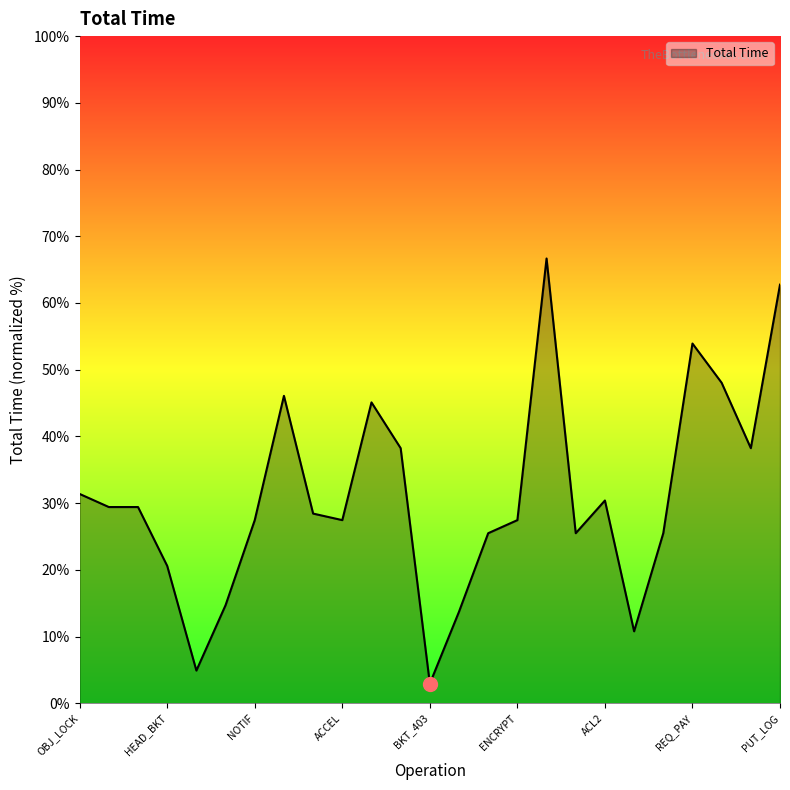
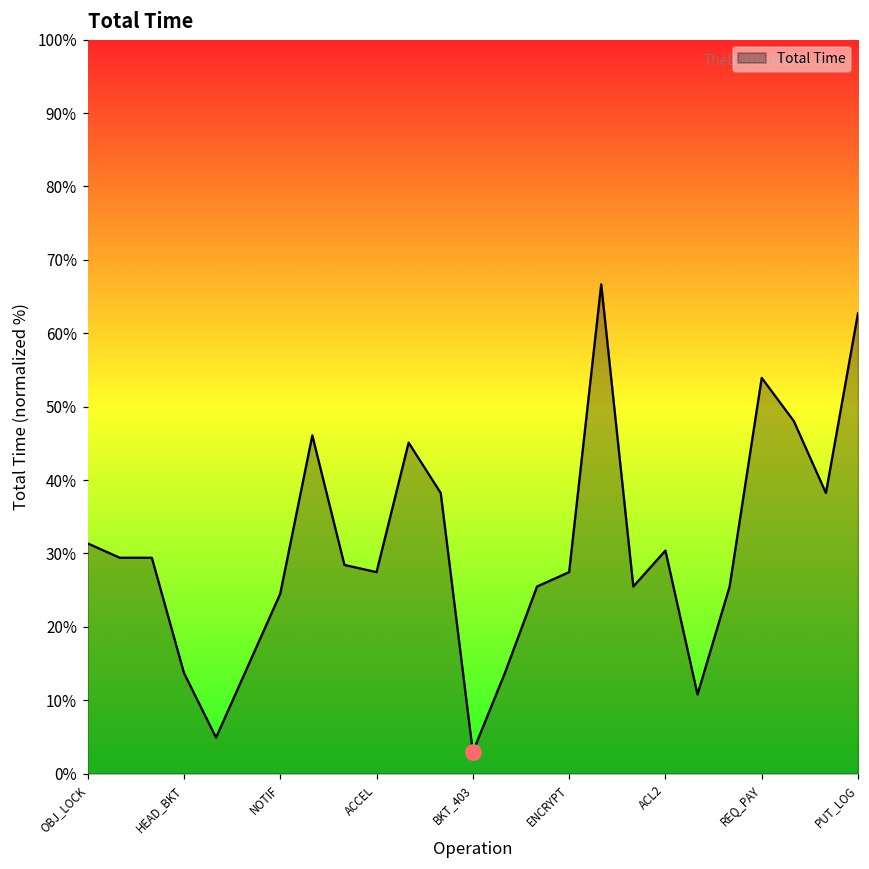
  {
    "Total Time": {
      "OBJ_LOCK": "31%",
-     "HEAD_BKT": "21%",
-     "NOTIF": "27%",
+     "HEAD_BKT": "14%",
+     "NOTIF": "25%",
      "ACCEL": "27%",
      "ENCRYPT": "27%",
      "ACL2": "30%",
      "REQ_PAY": "54%",
      "PUT_LOG": "63%"
    }
  }
